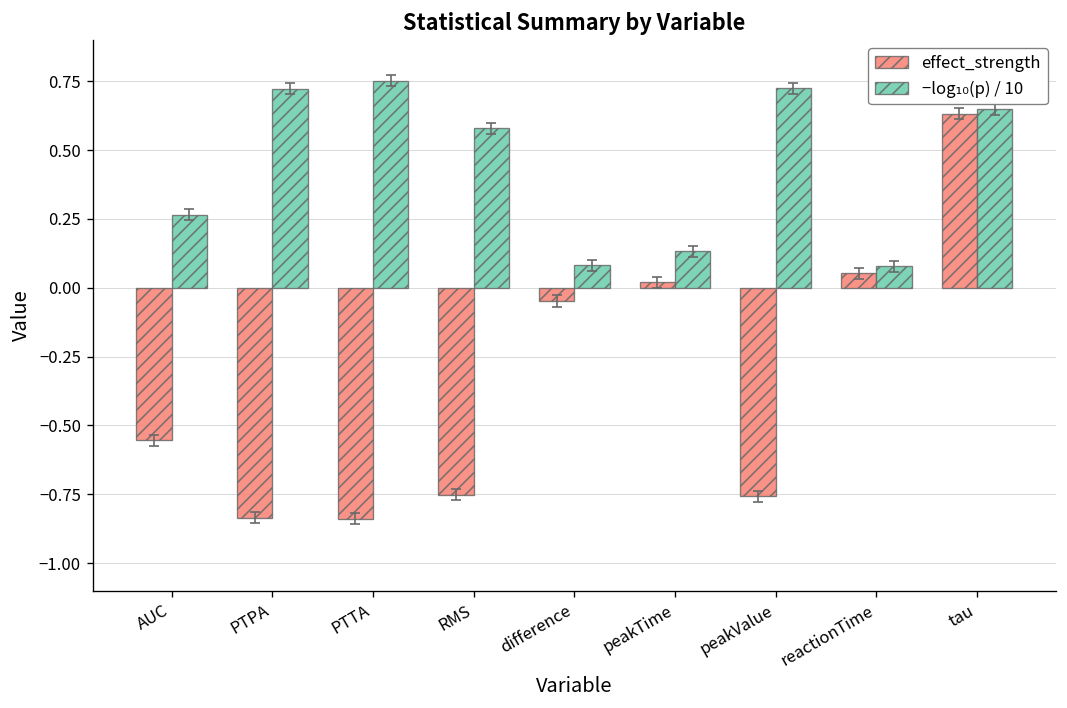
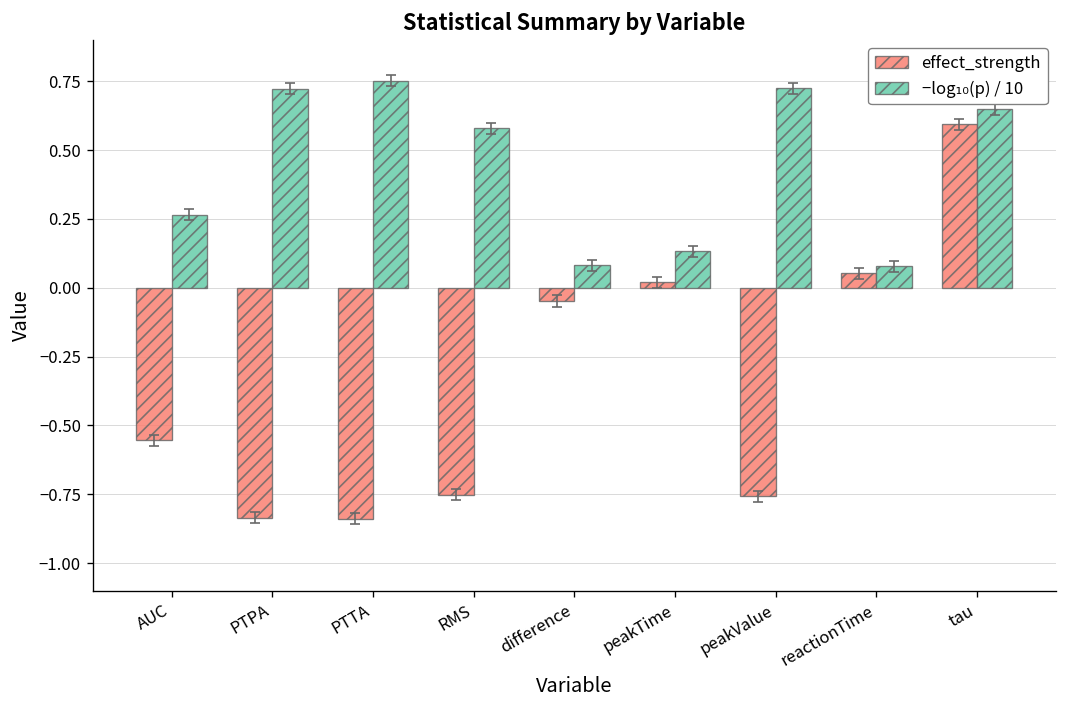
  {
    "effect_strength": {
      "AUC": -0.55,
      "PTPA": -0.84,
      "PTTA": -0.84,
      "RMS": -0.75,
      "difference": -0.05,
      "peakTime": 0.02,
      "peakValue": -0.76,
      "reactionTime": 0.05,
-     "tau": 0.63
+     "tau": 0.59
    },
    "−log₁₀(p) / 10": {
      "AUC": 0.27,
      "PTPA": 0.72,
      "PTTA": 0.75,
      "RMS": 0.58,
      "difference": 0.08,
      "peakTime": 0.13,
      "peakValue": 0.72,
      "reactionTime": 0.08,
      "tau": 0.65
    }
  }
